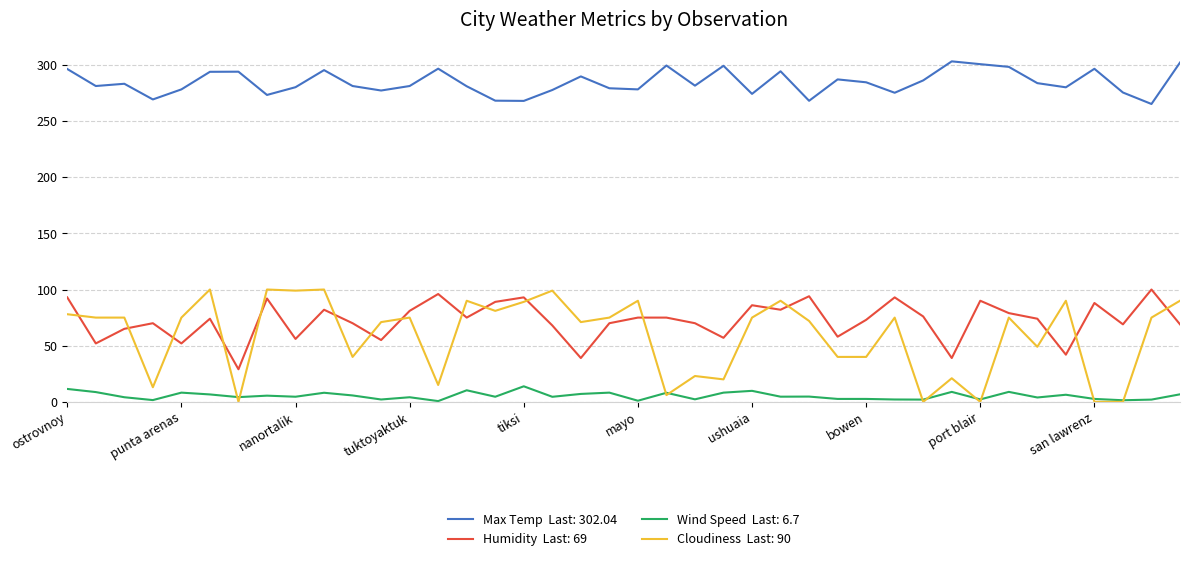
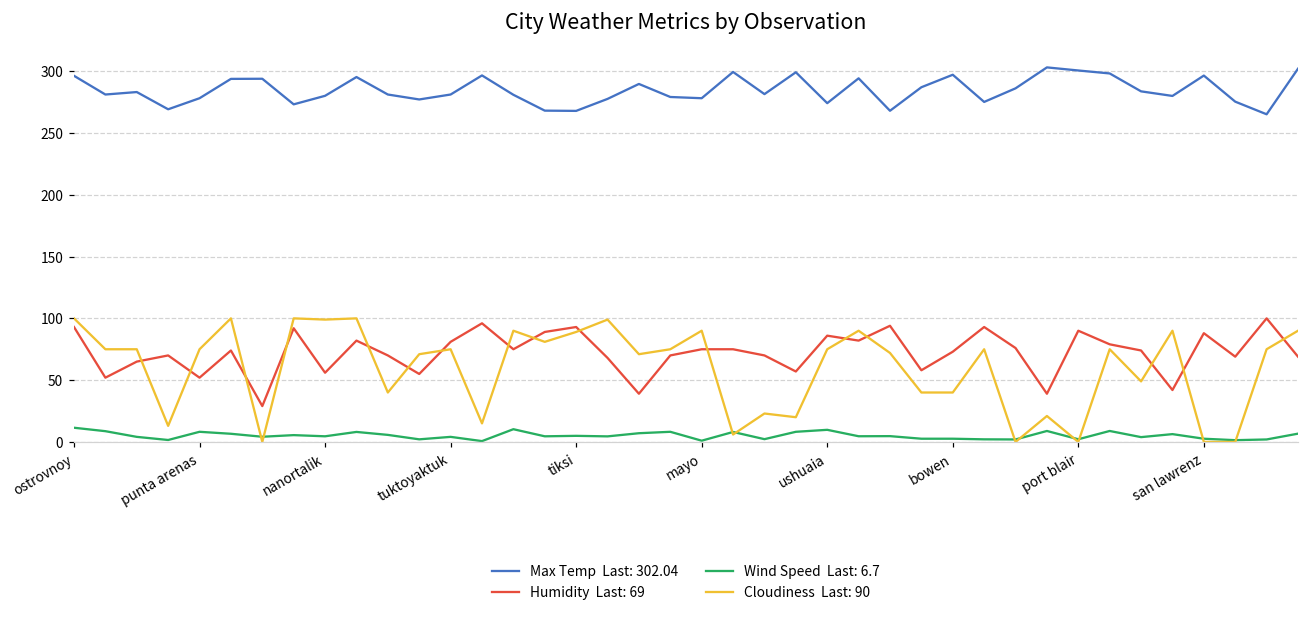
  {
    "Max Temp Last: 302.04": {
      "ostrovnoy": 296,
      "punta arenas": 278,
      "nanortalik": 280,
      "tuktoyaktuk": 281,
      "tiksi": 268,
      "mayo": 278,
      "ushuaia": 274,
-     "bowen": 284,
+     "bowen": 297,
      "port blair": 301,
      "san lawrenz": 296
    },
    "Humidity Last: 69": {
      "ostrovnoy": 93,
      "punta arenas": 52,
      "nanortalik": 56,
      "tuktoyaktuk": 81,
      "tiksi": 93,
      "mayo": 75,
      "ushuaia": 86,
      "bowen": 73,
      "port blair": 90,
      "san lawrenz": 88
    },
    "Wind Speed Last: 6.7": {
      "ostrovnoy": 11,
      "punta arenas": 8,
      "nanortalik": 5,
      "tuktoyaktuk": 4,
-     "tiksi": 14,
+     "tiksi": 5,
      "mayo": 1,
      "ushuaia": 10,
      "bowen": 3,
      "san lawrenz": 3
    },
    "Cloudiness Last: 90": {
-     "ostrovnoy": 78,
+     "ostrovnoy": 100,
      "punta arenas": 75,
      "nanortalik": 99,
      "tuktoyaktuk": 75,
      "tiksi": 89,
      "mayo": 90,
      "ushuaia": 75,
      "bowen": 40,
      "san lawrenz": 0
    }
  }
